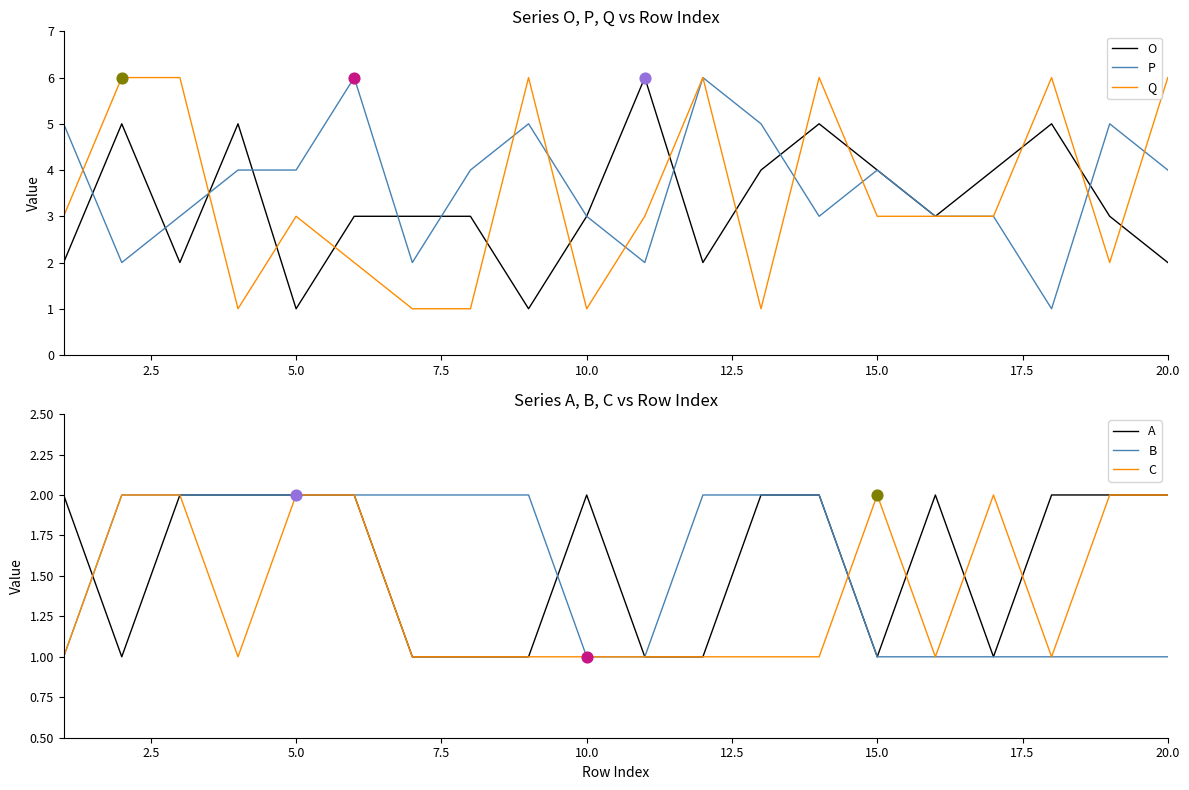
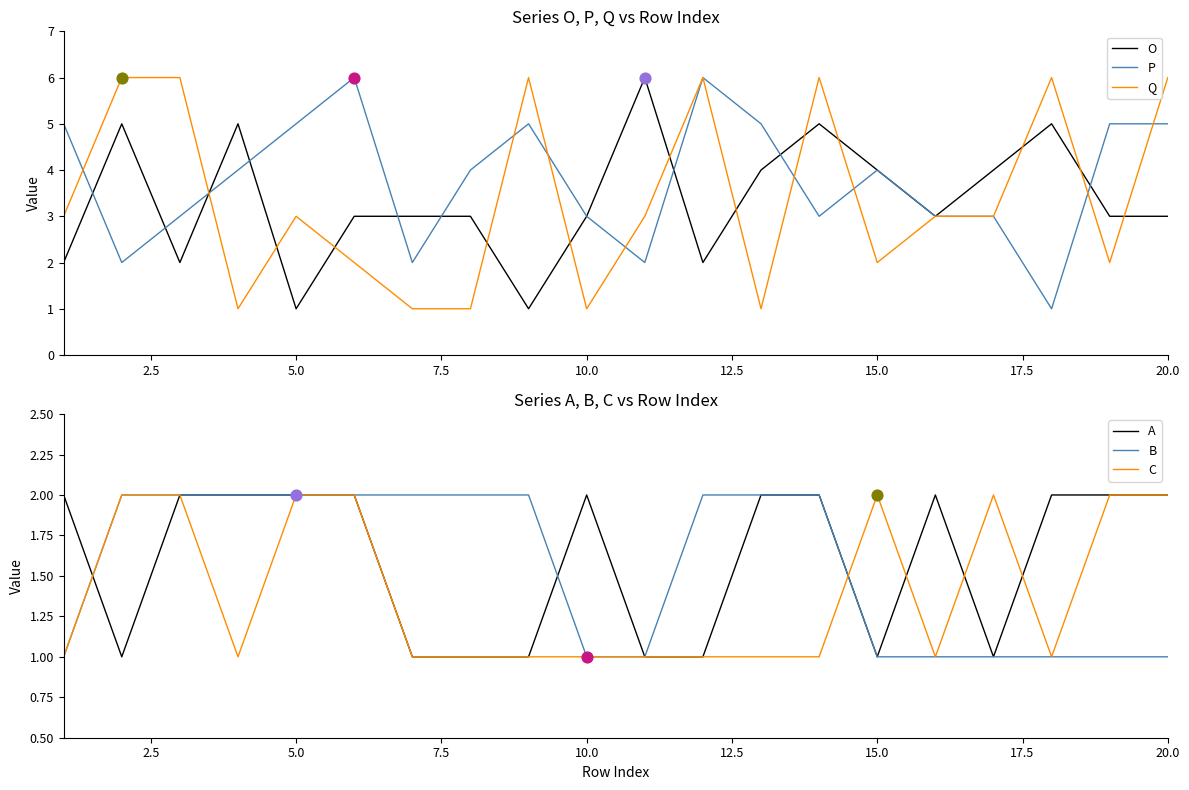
  {
    "Series O, P, Q vs Row Index": {
      "O": {
        "5.0": 1,
-       "20.0": 2
+       "20.0": 3
      },
      "P": {
-       "5.0": 4,
-       "20.0": 4
+       "5.0": 5,
+       "20.0": 5
      },
      "Q": {
        "5.0": 3,
        "10.0": 1,
-       "15.0": 3,
+       "15.0": 2,
        "20.0": 6
      }
    },
    "Series A, B, C vs Row Index": {
      "A": {
        "10.0": 2.00
      },
      "B": {
        "20.0": 1.00
      }
    }
  }
